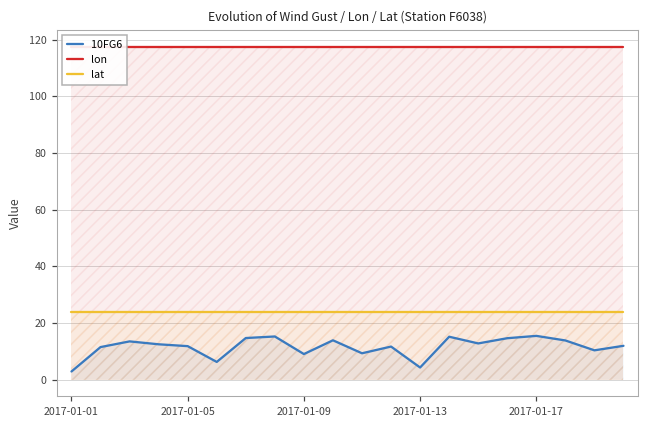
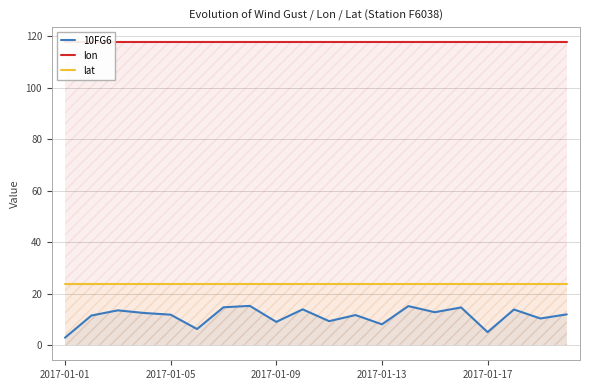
  {
    "10FG6": {
      "2017-01-01": 3,
      "2017-01-05": 12,
      "2017-01-09": 9,
-     "2017-01-13": 4,
-     "2017-01-17": 15
+     "2017-01-13": 8,
+     "2017-01-17": 5
    },
    "lon": {
      "2017-01-05": 118,
      "2017-01-09": 118,
      "2017-01-13": 118,
      "2017-01-17": 118
    },
    "lat": {
      "2017-01-01": 24,
      "2017-01-05": 24,
      "2017-01-09": 24,
      "2017-01-13": 24,
      "2017-01-17": 24
    }
  }
